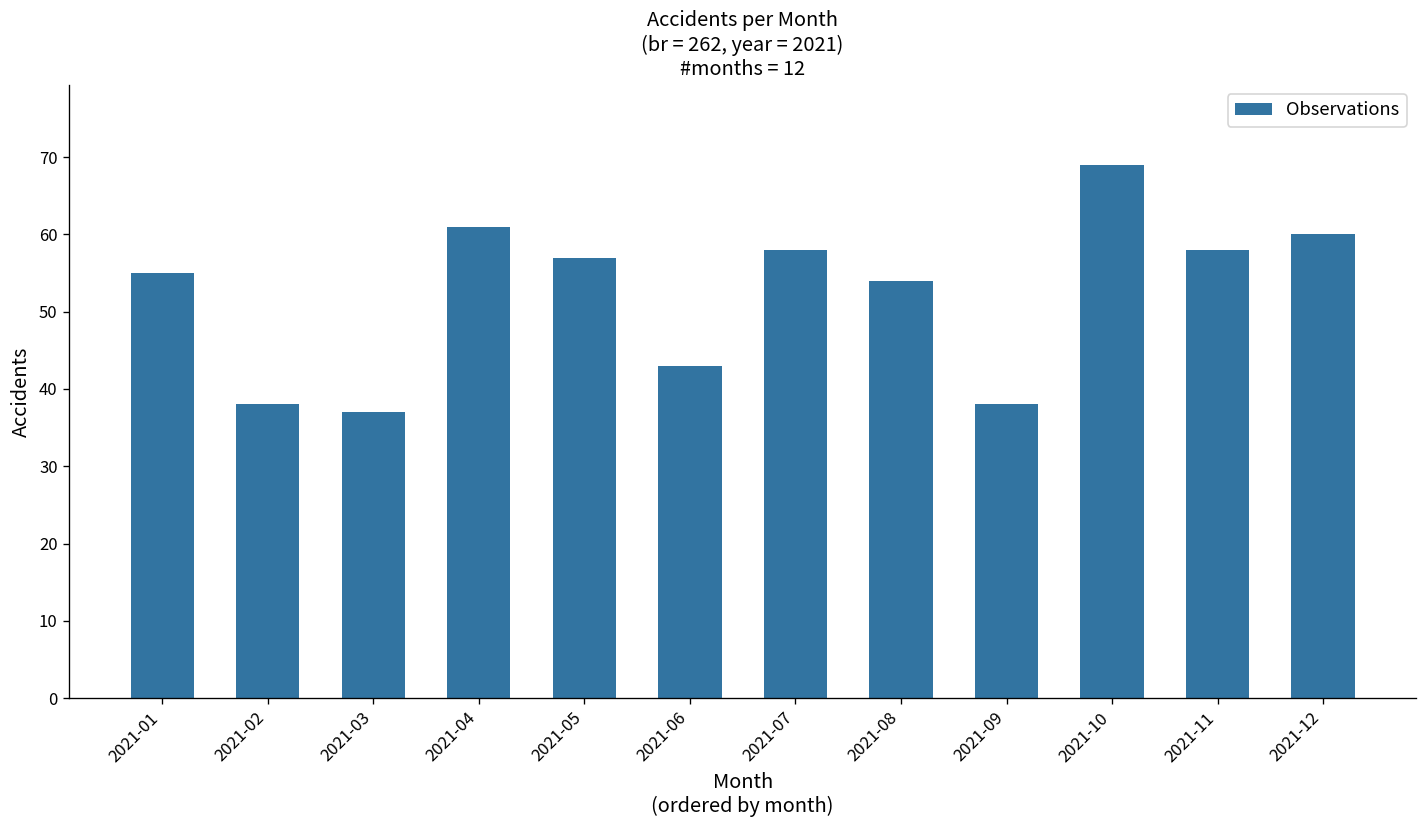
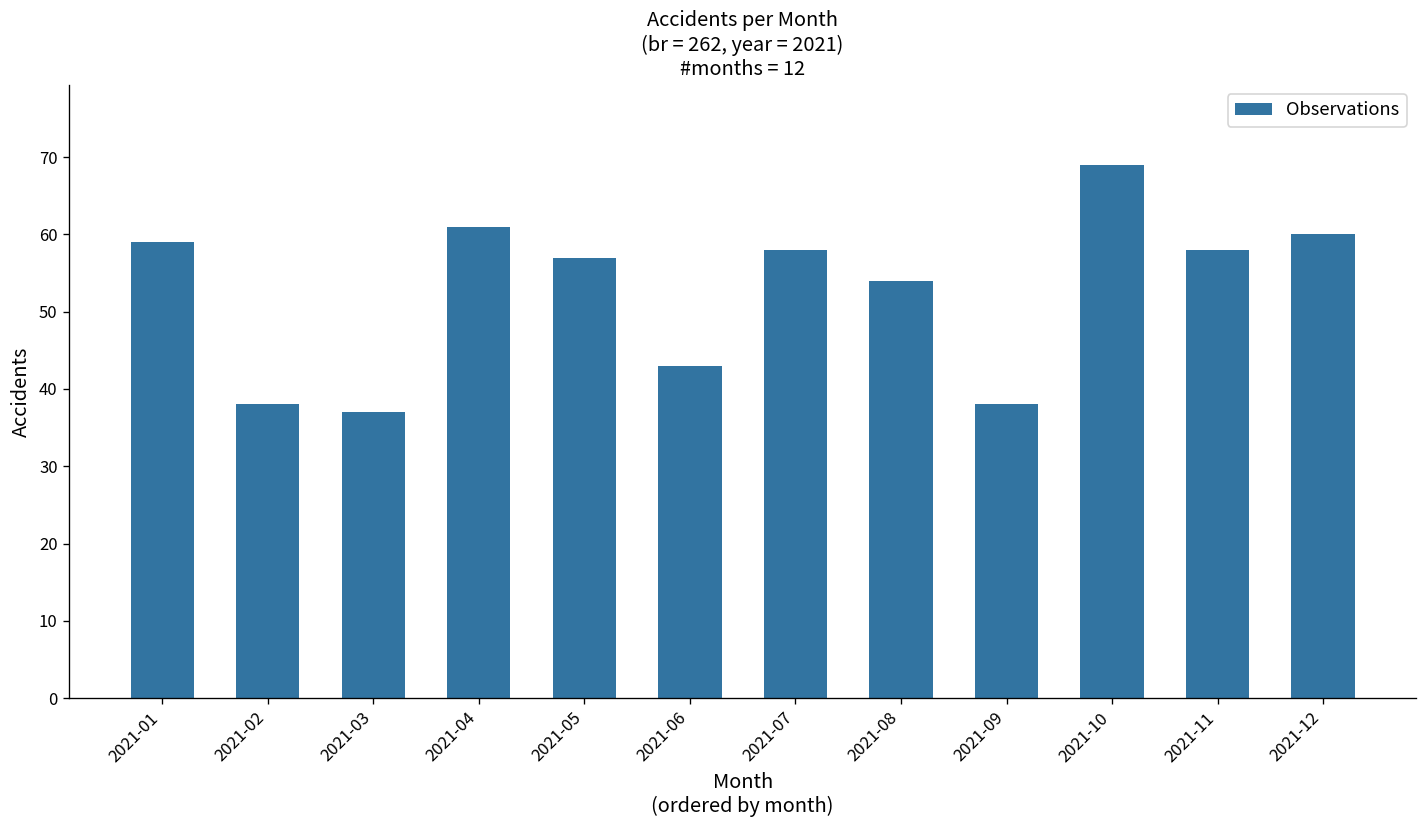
  {
-   "2021-01": 55,
+   "2021-01": 59,
    "2021-02": 38,
    "2021-03": 37,
    "2021-04": 61,
    "2021-05": 57,
    "2021-06": 43,
    "2021-07": 58,
    "2021-08": 54,
    "2021-09": 38,
    "2021-10": 69,
    "2021-11": 58,
    "2021-12": 60
  }
